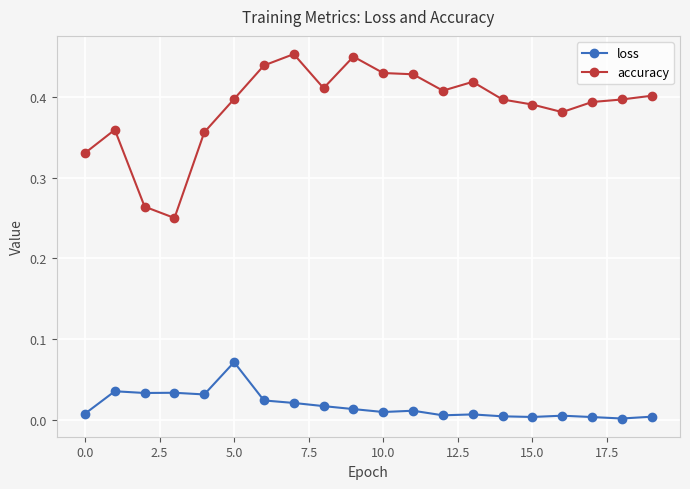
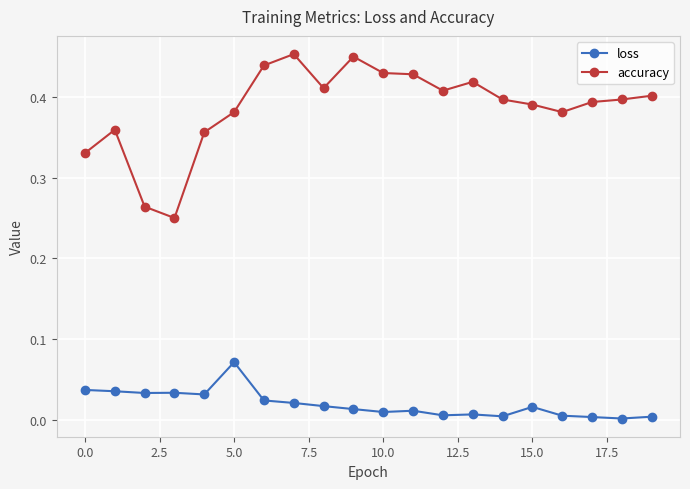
  {
    "loss": {
-     "0.0": 0.01,
+     "0.0": 0.04,
      "5.0": 0.07,
      "10.0": 0.01,
-     "15.0": 0.00
+     "15.0": 0.02
    },
    "accuracy": {
      "0.0": 0.33,
-     "5.0": 0.40,
+     "5.0": 0.38,
      "10.0": 0.43,
      "15.0": 0.39
    }
  }
